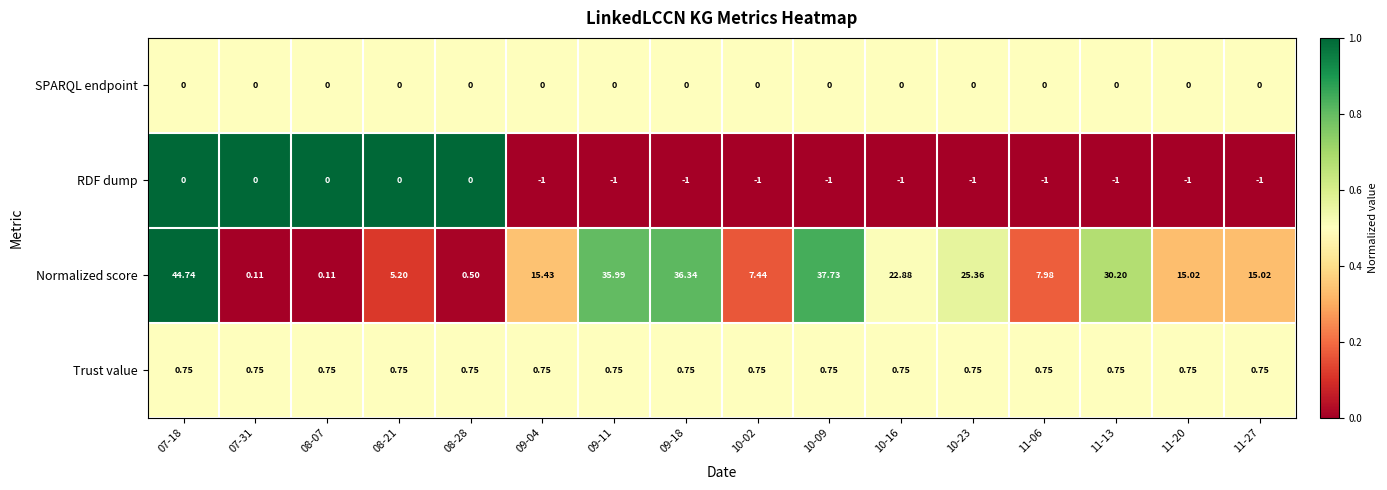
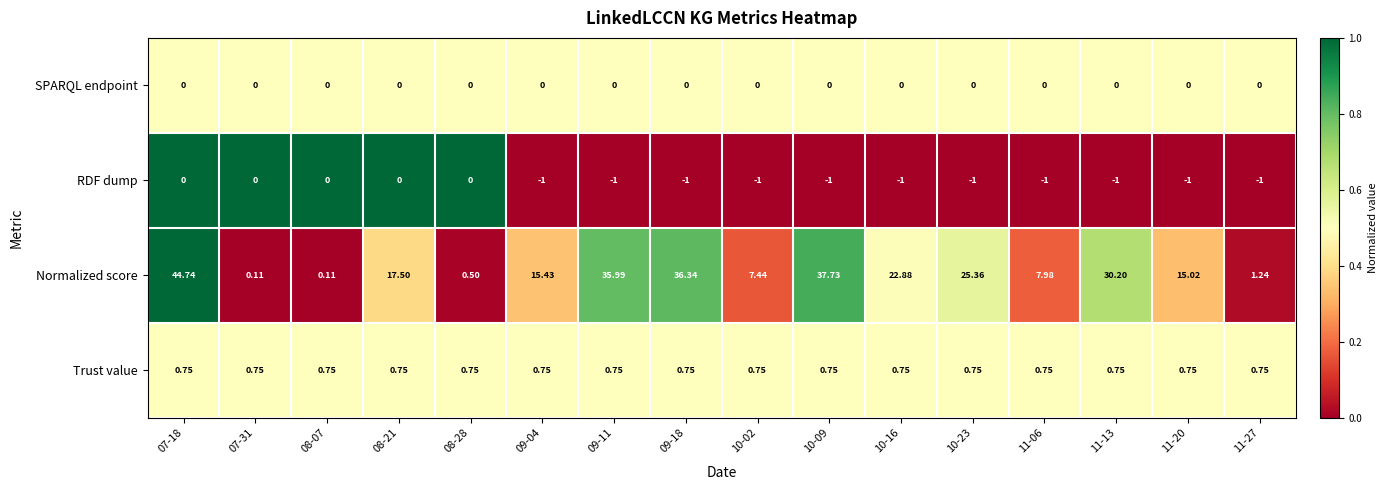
  {
    "SPARQL endpoint": {
      "07-18": 0,
      "07-31": 0,
      "08-07": 0,
      "08-21": 0,
      "08-28": 0,
      "09-04": 0,
      "09-11": 0,
      "09-18": 0,
      "10-02": 0,
      "10-09": 0,
      "10-16": 0,
      "10-23": 0,
      "11-06": 0,
      "11-13": 0,
      "11-20": 0,
      "11-27": 0
    },
    "RDF dump": {
      "07-18": 0,
      "07-31": 0,
      "08-07": 0,
      "08-21": 0,
      "08-28": 0,
      "09-04": -1,
      "09-11": -1,
      "09-18": -1,
      "10-02": -1,
      "10-09": -1,
      "10-16": -1,
      "10-23": -1,
      "11-06": -1,
      "11-13": -1,
      "11-20": -1,
      "11-27": -1
    },
    "Normalized score": {
      "07-18": 44.74,
      "07-31": 0.11,
      "08-07": 0.11,
-     "08-21": 5.20,
+     "08-21": 17.50,
      "08-28": 0.50,
      "09-04": 15.43,
      "09-11": 35.99,
      "09-18": 36.34,
      "10-02": 7.44,
      "10-09": 37.73,
      "10-16": 22.88,
      "10-23": 25.36,
      "11-06": 7.98,
      "11-13": 30.20,
      "11-20": 15.02,
-     "11-27": 15.02
+     "11-27": 1.24
    },
    "Trust value": {
      "07-18": 0.75,
      "07-31": 0.75,
      "08-07": 0.75,
      "08-21": 0.75,
      "08-28": 0.75,
      "09-04": 0.75,
      "09-11": 0.75,
      "09-18": 0.75,
      "10-02": 0.75,
      "10-09": 0.75,
      "10-16": 0.75,
      "10-23": 0.75,
      "11-06": 0.75,
      "11-13": 0.75,
      "11-20": 0.75,
      "11-27": 0.75
    }
  }
